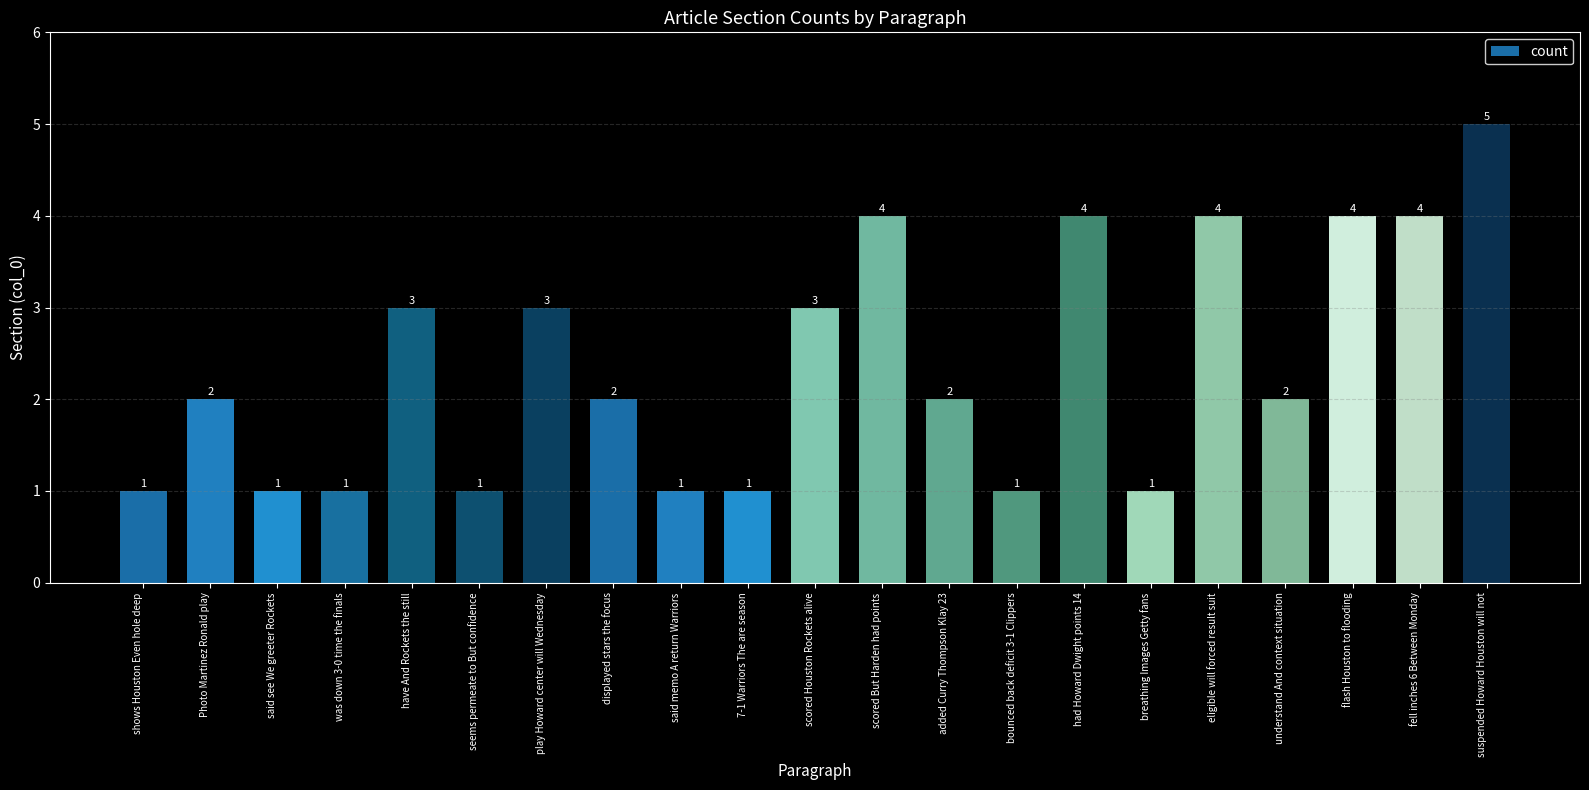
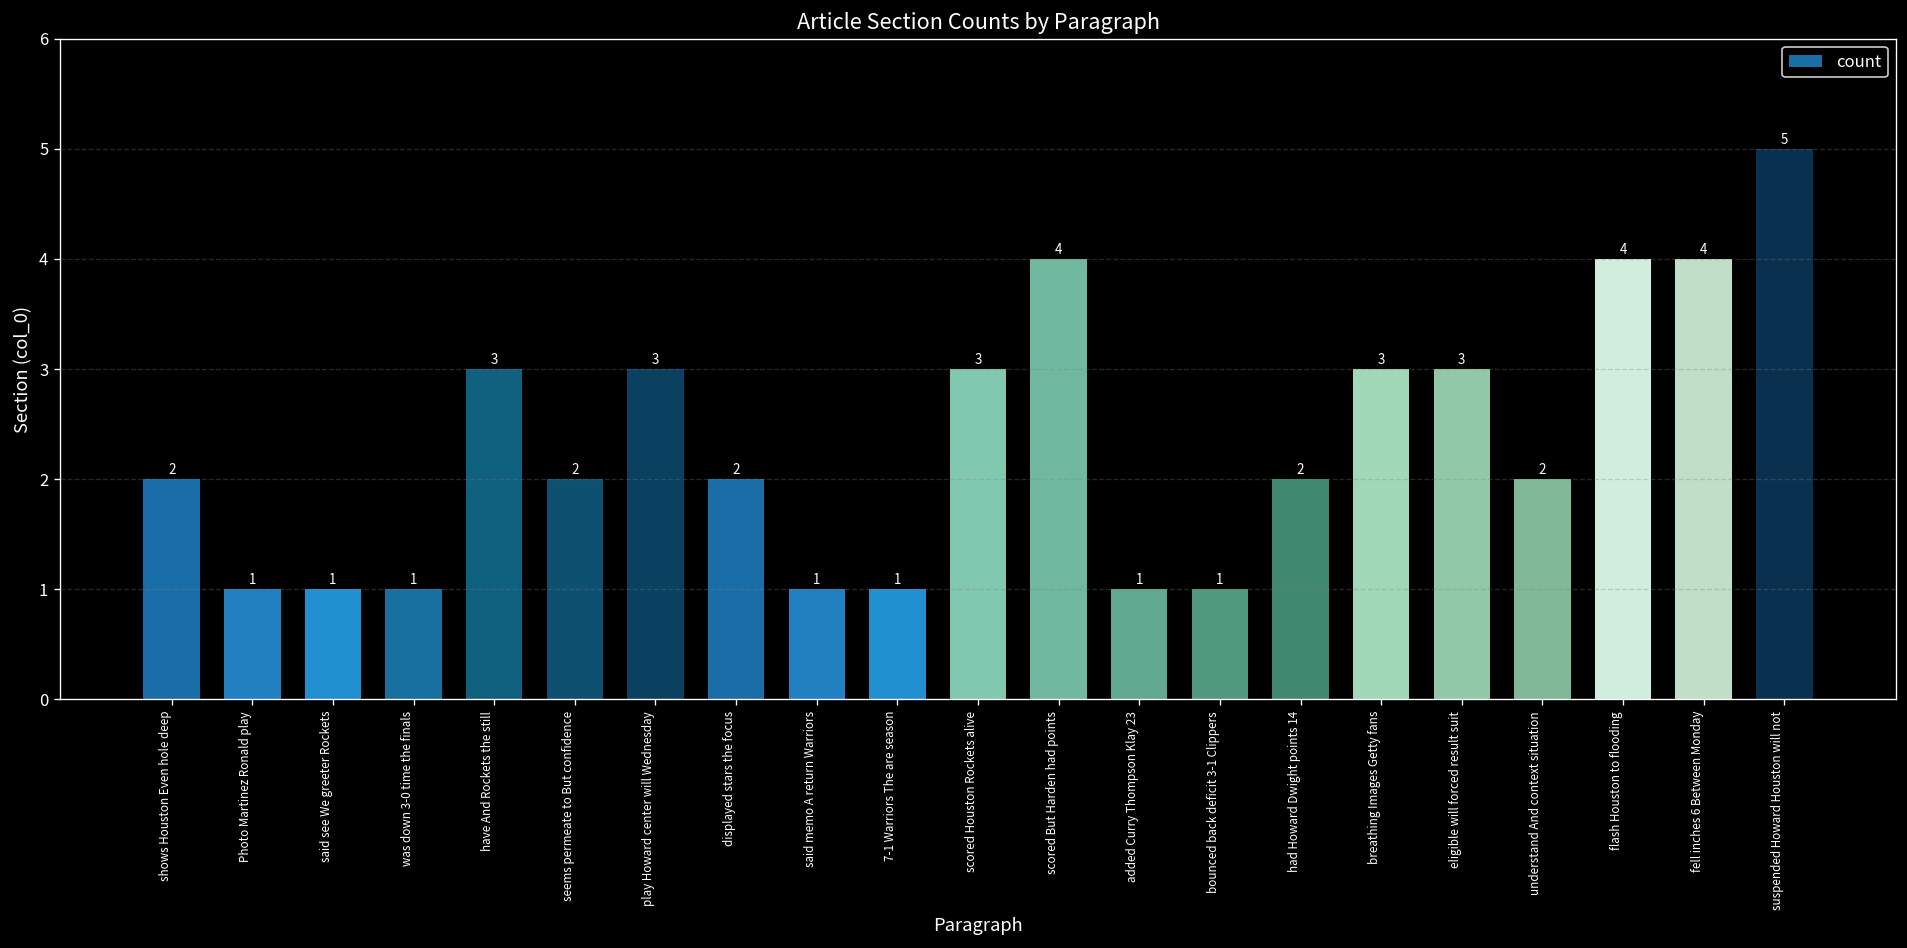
  {
-   "shows Houston Even hole deep": 1,
-   "Photo Martinez Ronald play": 2,
+   "shows Houston Even hole deep": 2,
+   "Photo Martinez Ronald play": 1,
    "said see We greeter Rockets": 1,
    "was down 3-0 time the finals": 1,
    "have And Rockets the still": 3,
-   "seems permeate to But confidence": 1,
+   "seems permeate to But confidence": 2,
    "play Howard center will Wednesday": 3,
    "displayed stars the focus": 2,
    "said memo A return Warriors": 1,
    "7-1 Warriors The are season": 1,
    "scored Houston Rockets alive": 3,
    "scored But Harden had points": 4,
-   "added Curry Thompson Klay 23": 2,
+   "added Curry Thompson Klay 23": 1,
    "bounced back deficit 3-1 Clippers": 1,
-   "had Howard Dwight points 14": 4,
-   "breathing Images Getty fans": 1,
-   "eligible will forced result suit": 4,
+   "had Howard Dwight points 14": 2,
+   "breathing Images Getty fans": 3,
+   "eligible will forced result suit": 3,
    "understand And context situation": 2,
    "flash Houston to flooding": 4,
    "fell inches 6 Between Monday": 4,
    "suspended Howard Houston will not": 5
  }
